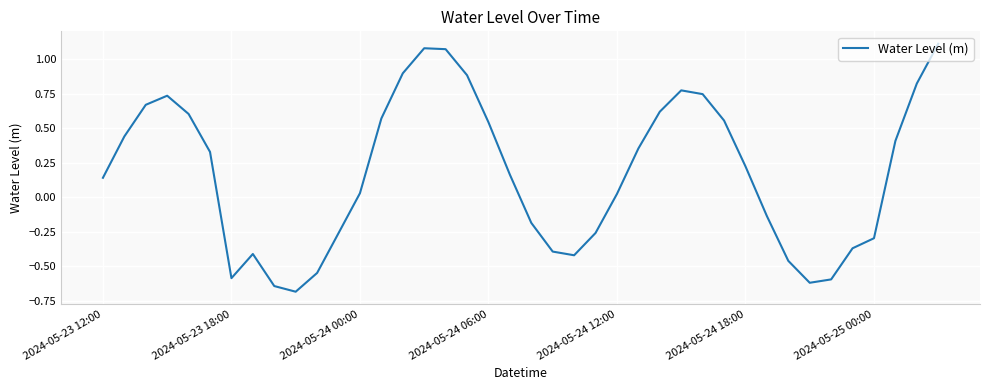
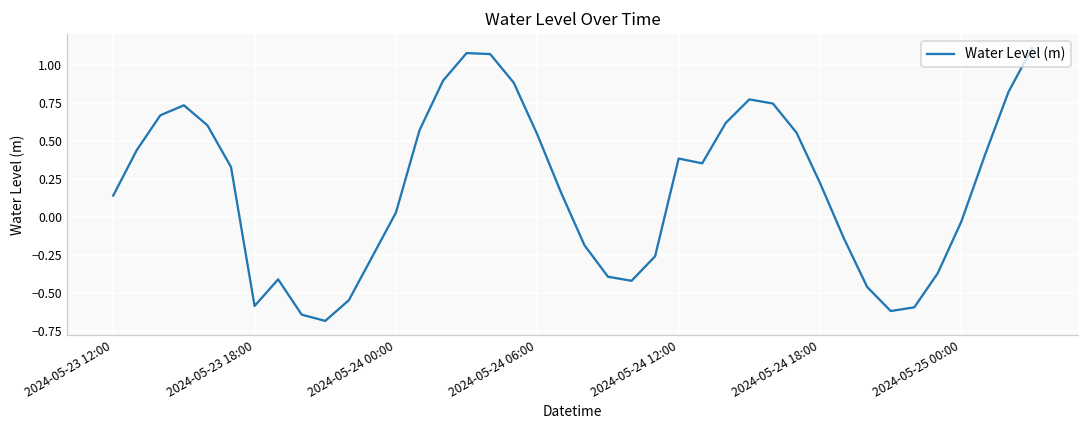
  {
    "2024-05-23 12:00": 0.14,
    "2024-05-23 18:00": -0.59,
    "2024-05-24 00:00": 0.03,
    "2024-05-24 06:00": 0.54,
-   "2024-05-24 12:00": 0.02,
+   "2024-05-24 12:00": 0.38,
    "2024-05-24 18:00": 0.22,
-   "2024-05-25 00:00": -0.30
+   "2024-05-25 00:00": -0.03
  }
